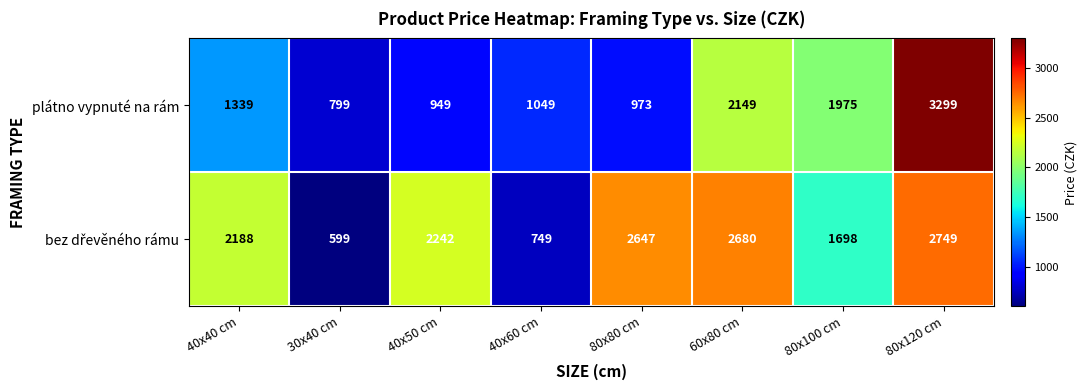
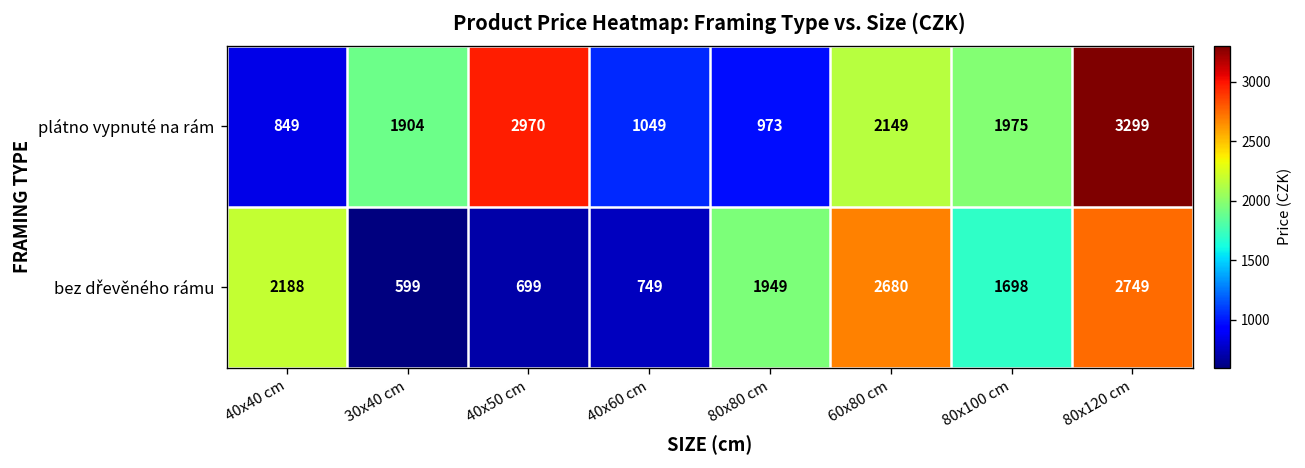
  {
    "plátno vypnuté na rám": {
-     "40x40 cm": 1339,
-     "30x40 cm": 799,
-     "40x50 cm": 949,
+     "40x40 cm": 849,
+     "30x40 cm": 1904,
+     "40x50 cm": 2970,
      "40x60 cm": 1049,
      "80x80 cm": 973,
      "60x80 cm": 2149,
      "80x100 cm": 1975,
      "80x120 cm": 3299
    },
    "bez dřevěného rámu": {
      "40x40 cm": 2188,
      "30x40 cm": 599,
-     "40x50 cm": 2242,
+     "40x50 cm": 699,
      "40x60 cm": 749,
-     "80x80 cm": 2647,
+     "80x80 cm": 1949,
      "60x80 cm": 2680,
      "80x100 cm": 1698,
      "80x120 cm": 2749
    }
  }
